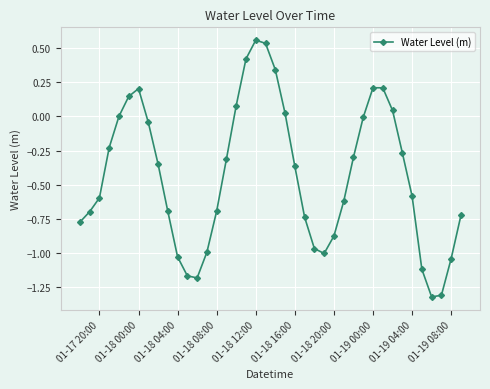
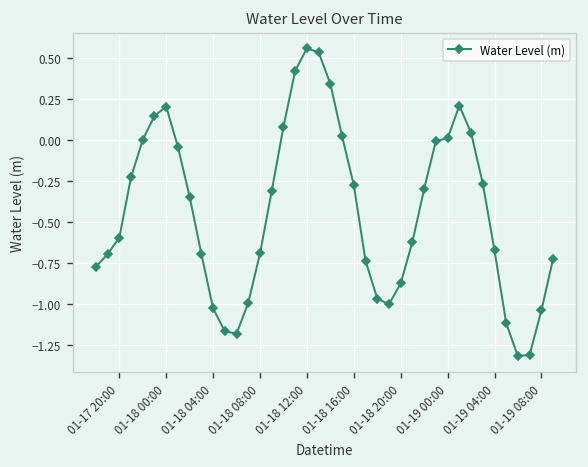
  {
    "01-17 20:00": -0.60,
    "01-18 00:00": 0.20,
    "01-18 04:00": -1.03,
    "01-18 08:00": -0.69,
    "01-18 12:00": 0.56,
-   "01-18 16:00": -0.36,
+   "01-18 16:00": -0.28,
    "01-18 20:00": -0.87,
-   "01-19 00:00": 0.21,
-   "01-19 04:00": -0.58,
+   "01-19 00:00": 0.01,
+   "01-19 04:00": -0.67,
    "01-19 08:00": -1.04
  }
